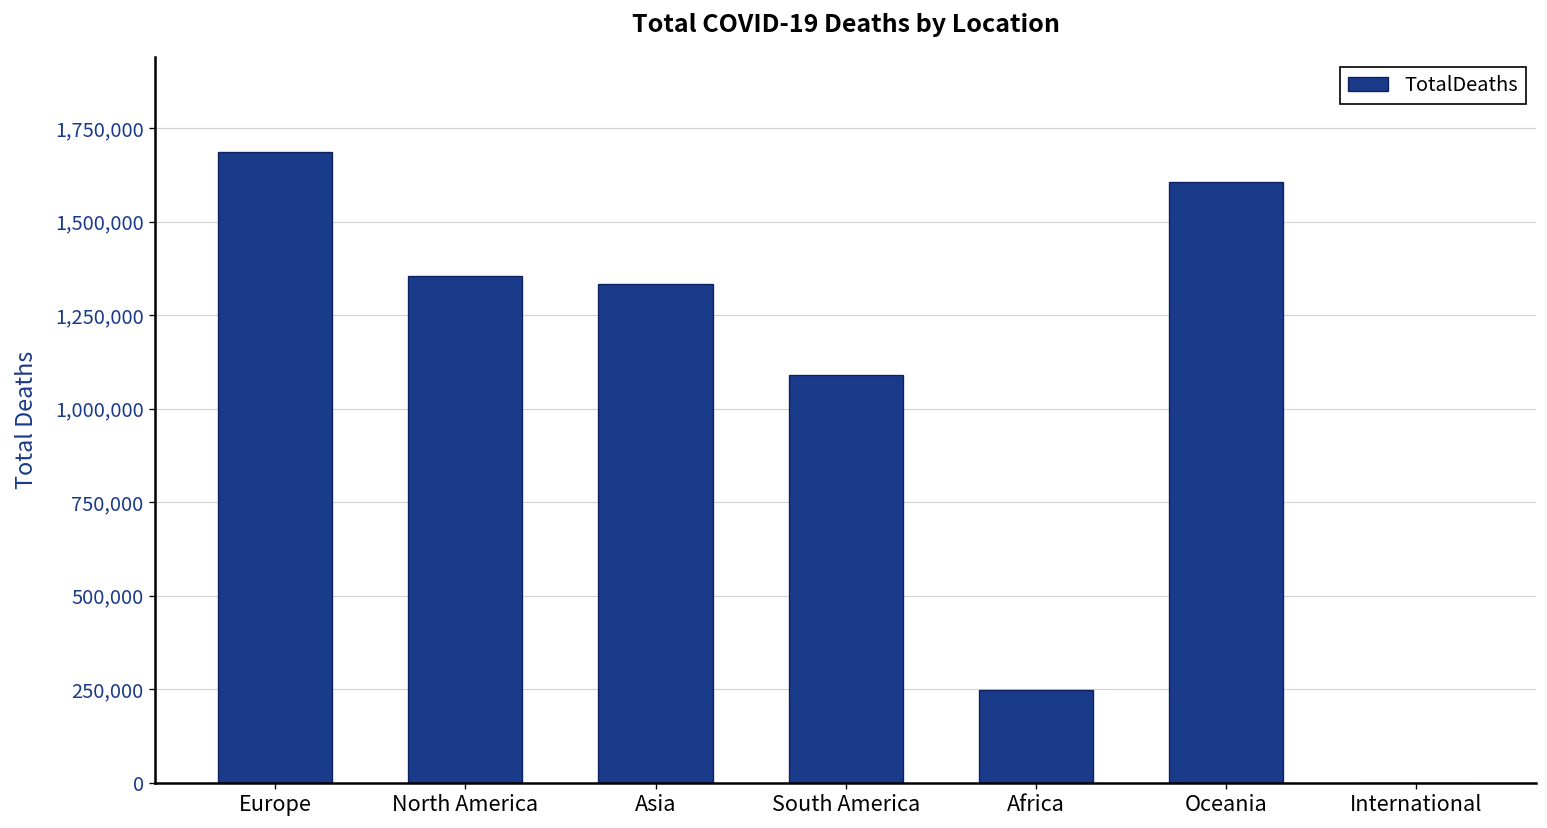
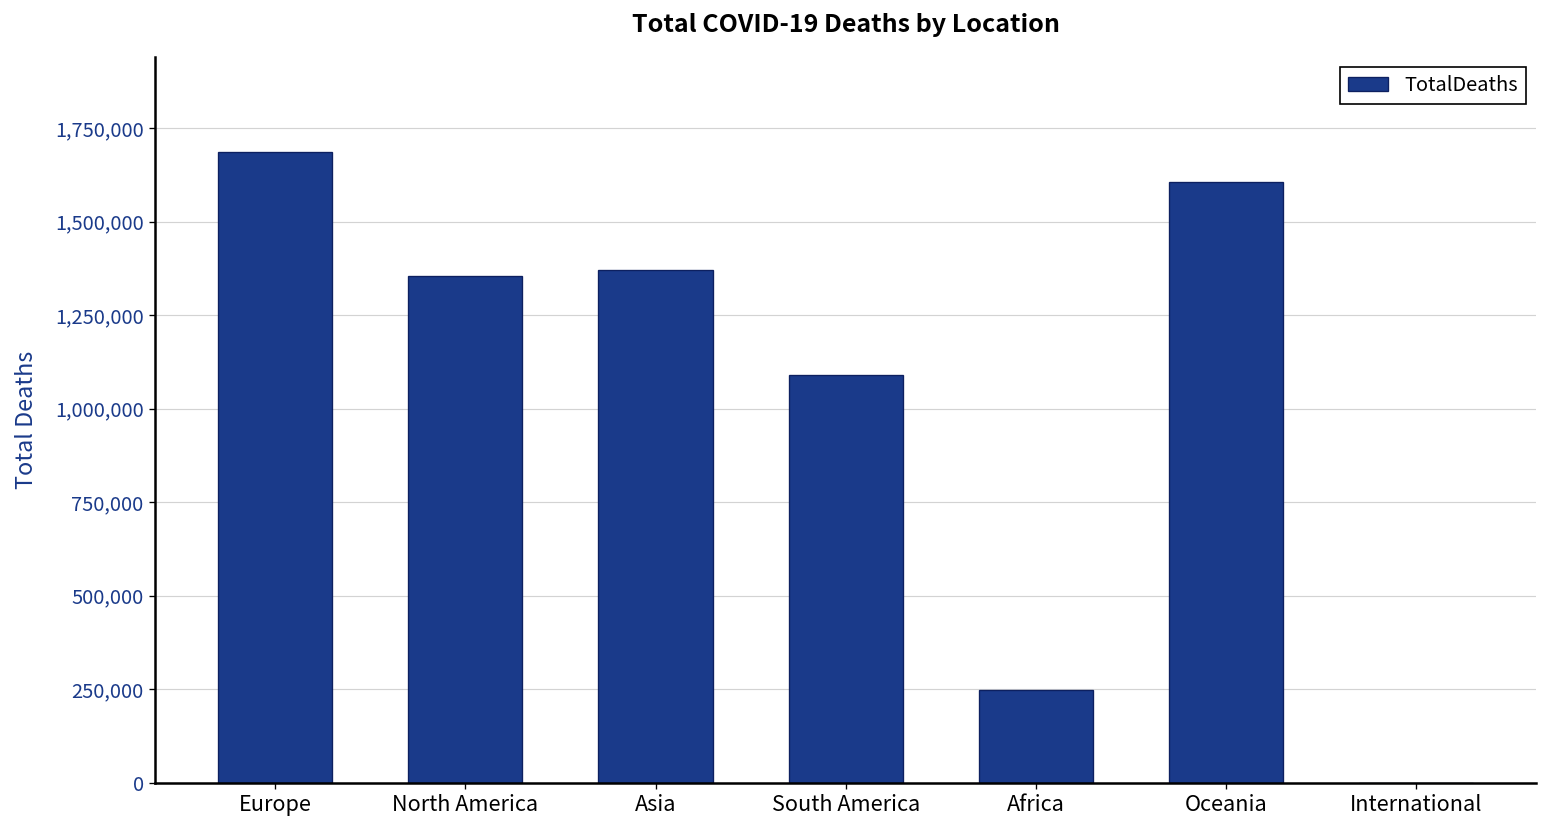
  {
    "Europe": "1,690,000",
    "North America": "1,350,000",
-   "Asia": "1,330,000",
+   "Asia": "1,370,000",
    "South America": "1,090,000",
    "Africa": "250,000",
    "Oceania": "1,610,000"
  }
